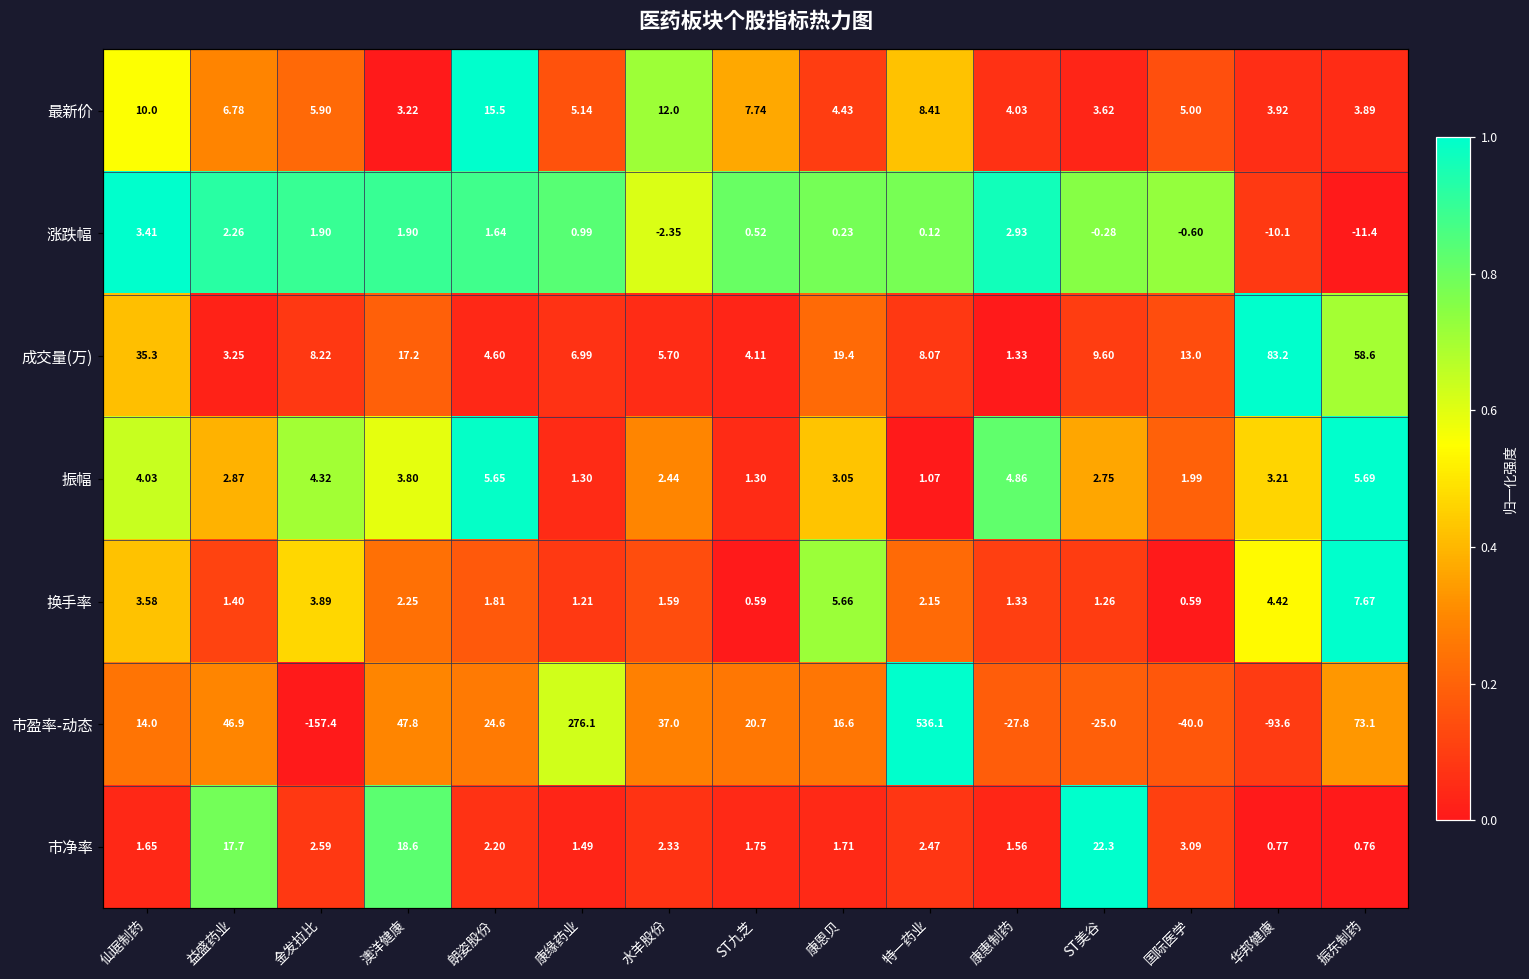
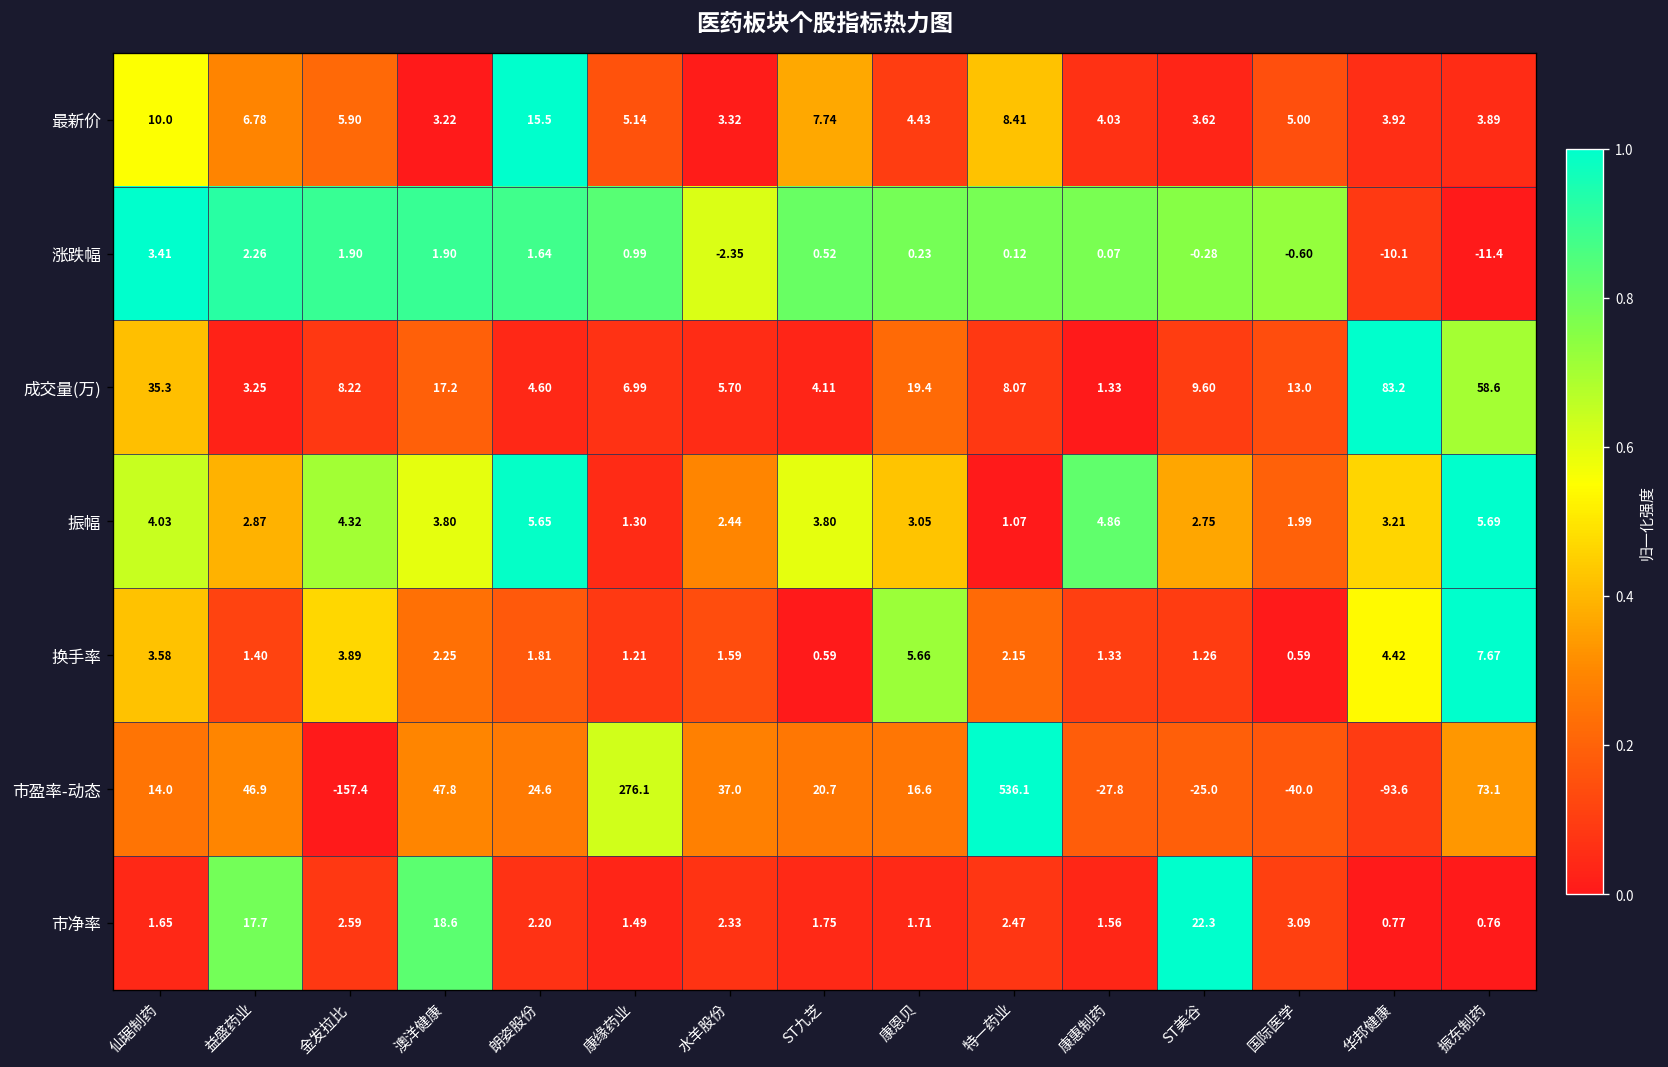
  {
    "最新价": {
      "仙琚制药": 10.0,
      "益盛药业": 6.78,
      "金发拉比": 5.90,
      "澳洋健康": 3.22,
      "朗姿股份": 15.5,
      "康缘药业": 5.14,
-     "水羊股份": 12.0,
+     "水羊股份": 3.32,
      "ST九芝": 7.74,
      "康恩贝": 4.43,
      "特一药业": 8.41,
      "康惠制药": 4.03,
      "ST美谷": 3.62,
      "国际医学": 5.00,
      "华邦健康": 3.92,
      "振东制药": 3.89
    },
    "涨跌幅": {
      "仙琚制药": 3.41,
      "益盛药业": 2.26,
      "金发拉比": 1.90,
      "澳洋健康": 1.90,
      "朗姿股份": 1.64,
      "康缘药业": 0.99,
      "水羊股份": -2.35,
      "ST九芝": 0.52,
      "康恩贝": 0.23,
      "特一药业": 0.12,
-     "康惠制药": 2.93,
+     "康惠制药": 0.07,
      "ST美谷": -0.28,
      "国际医学": -0.60,
      "华邦健康": -10.1,
      "振东制药": -11.4
    },
    "成交量(万)": {
      "仙琚制药": 35.3,
      "益盛药业": 3.25,
      "金发拉比": 8.22,
      "澳洋健康": 17.2,
      "朗姿股份": 4.60,
      "康缘药业": 6.99,
      "水羊股份": 5.70,
      "ST九芝": 4.11,
      "康恩贝": 19.4,
      "特一药业": 8.07,
      "康惠制药": 1.33,
      "ST美谷": 9.60,
      "国际医学": 13.0,
      "华邦健康": 83.2,
      "振东制药": 58.6
    },
    "振幅": {
      "仙琚制药": 4.03,
      "益盛药业": 2.87,
      "金发拉比": 4.32,
      "澳洋健康": 3.80,
      "朗姿股份": 5.65,
      "康缘药业": 1.30,
      "水羊股份": 2.44,
-     "ST九芝": 1.30,
+     "ST九芝": 3.80,
      "康恩贝": 3.05,
      "特一药业": 1.07,
      "康惠制药": 4.86,
      "ST美谷": 2.75,
      "国际医学": 1.99,
      "华邦健康": 3.21,
      "振东制药": 5.69
    },
    "换手率": {
      "仙琚制药": 3.58,
      "益盛药业": 1.40,
      "金发拉比": 3.89,
      "澳洋健康": 2.25,
      "朗姿股份": 1.81,
      "康缘药业": 1.21,
      "水羊股份": 1.59,
      "ST九芝": 0.59,
      "康恩贝": 5.66,
      "特一药业": 2.15,
      "康惠制药": 1.33,
      "ST美谷": 1.26,
      "国际医学": 0.59,
      "华邦健康": 4.42,
      "振东制药": 7.67
    },
    "市盈率-动态": {
      "仙琚制药": 14.0,
      "益盛药业": 46.9,
      "金发拉比": -157.4,
      "澳洋健康": 47.8,
      "朗姿股份": 24.6,
      "康缘药业": 276.1,
      "水羊股份": 37.0,
      "ST九芝": 20.7,
      "康恩贝": 16.6,
      "特一药业": 536.1,
      "康惠制药": -27.8,
      "ST美谷": -25.0,
      "国际医学": -40.0,
      "华邦健康": -93.6,
      "振东制药": 73.1
    },
    "市净率": {
      "仙琚制药": 1.65,
      "益盛药业": 17.7,
      "金发拉比": 2.59,
      "澳洋健康": 18.6,
      "朗姿股份": 2.20,
      "康缘药业": 1.49,
      "水羊股份": 2.33,
      "ST九芝": 1.75,
      "康恩贝": 1.71,
      "特一药业": 2.47,
      "康惠制药": 1.56,
      "ST美谷": 22.3,
      "国际医学": 3.09,
      "华邦健康": 0.77,
      "振东制药": 0.76
    }
  }
